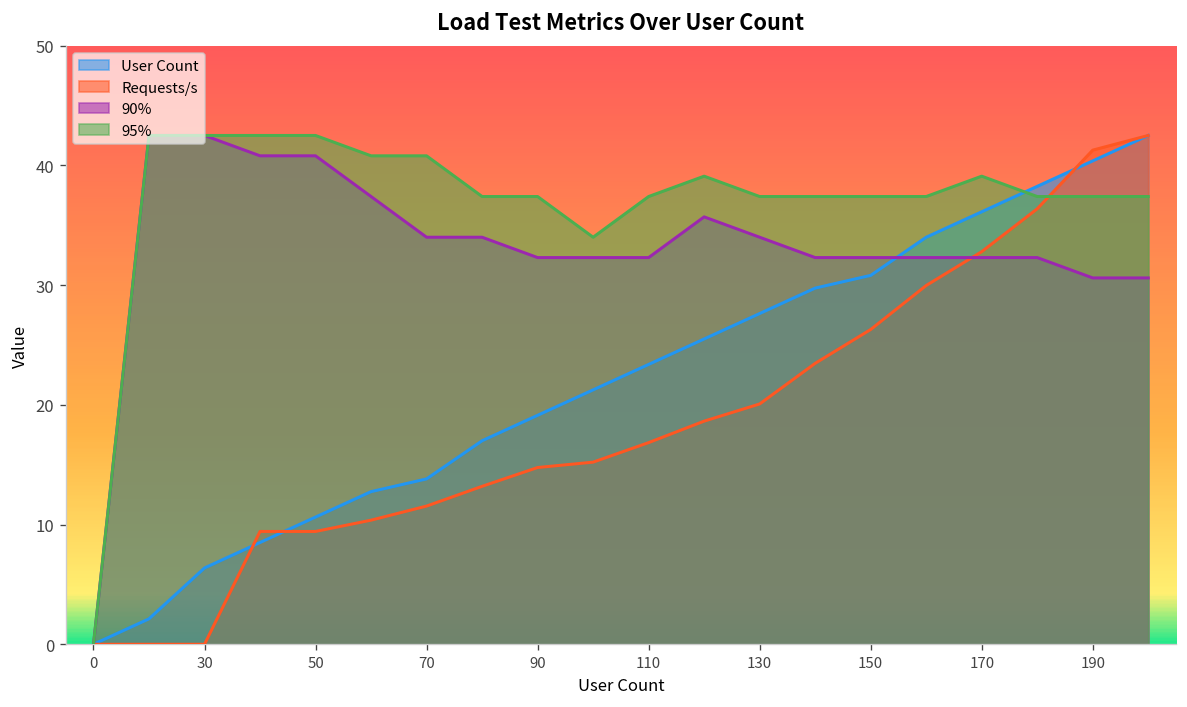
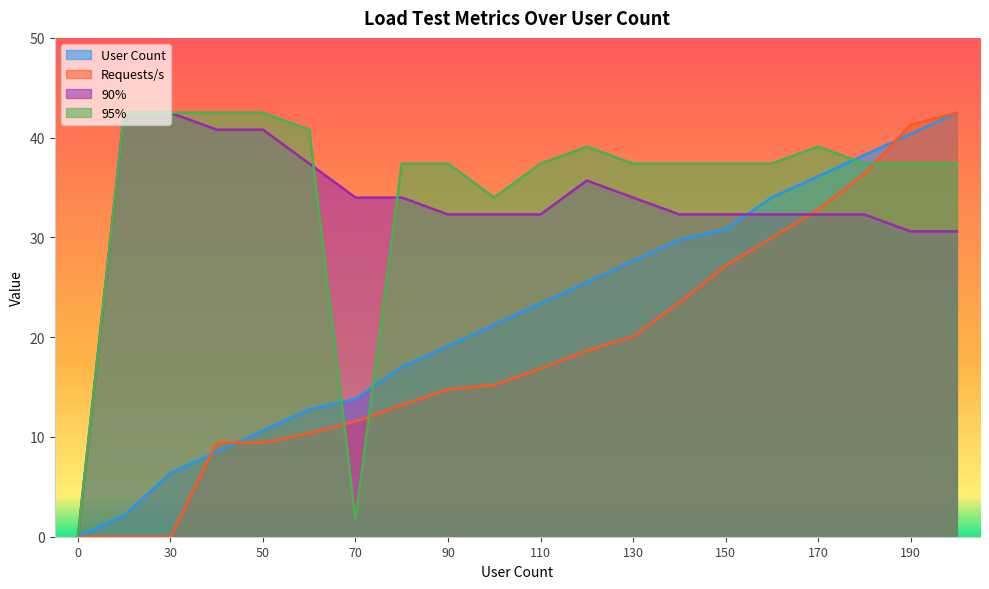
  {
    "User Count": {
      "30": 6,
      "50": 11,
      "70": 14,
      "90": 19,
      "110": 23,
      "130": 28,
      "150": 31,
      "170": 36,
      "190": 40
    },
    "Requests/s": {
      "30": 0,
      "50": 9,
      "70": 12,
      "90": 15,
      "110": 17,
      "130": 20,
-     "150": 26,
+     "150": 27,
      "170": 33,
      "190": 41
    },
    "90%": {
      "50": 41,
      "70": 34,
      "90": 32,
      "110": 32,
      "130": 34,
      "150": 32,
      "170": 32,
      "190": 31
    },
    "95%": {
      "50": 43,
-     "70": 41,
+     "70": 2,
      "90": 37,
      "110": 37,
      "130": 37,
      "150": 37,
      "170": 39,
      "190": 37
    }
  }
